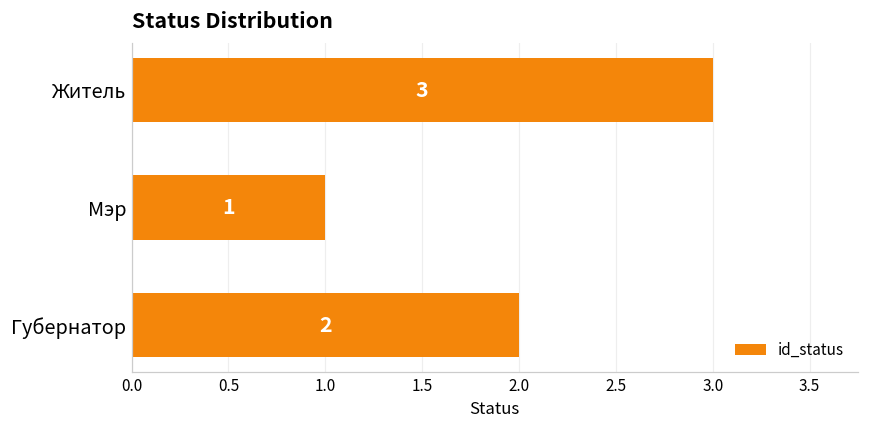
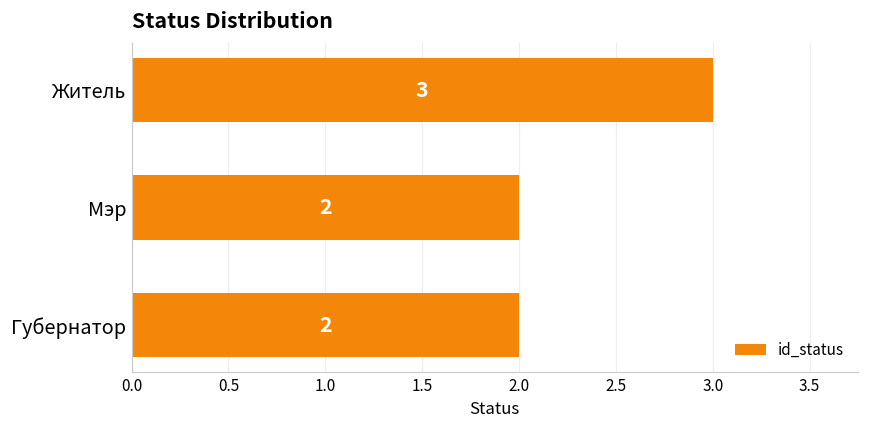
  {
    "Житель": 3,
-   "Мэр": 1,
+   "Мэр": 2,
    "Губернатор": 2
  }
